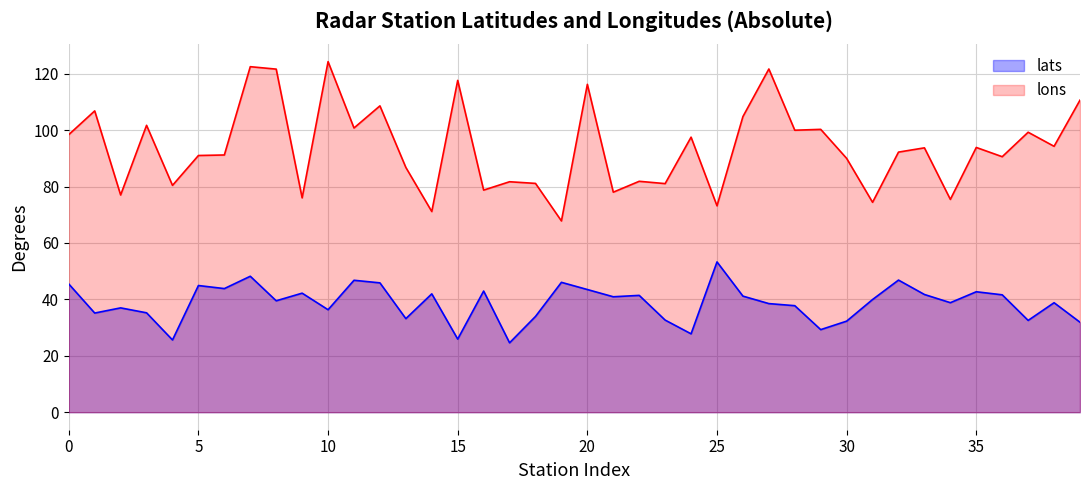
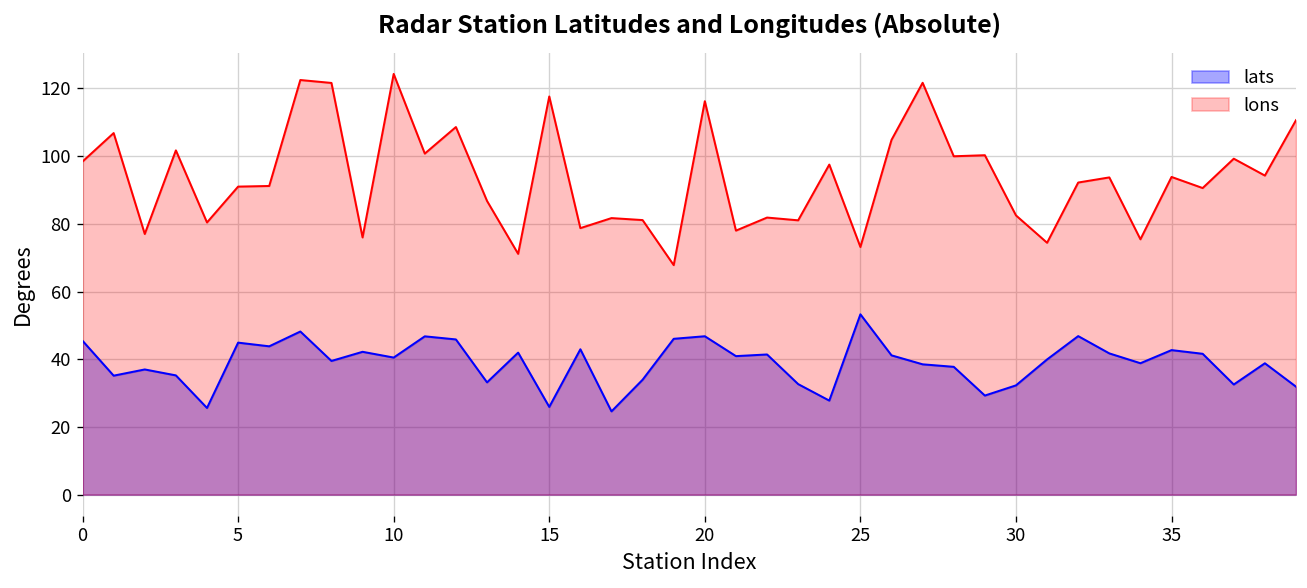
  {
    "lats": {
      "0": 45,
      "5": 45,
-     "10": 36,
+     "10": 40,
      "15": 26,
-     "20": 43,
+     "20": 47,
      "25": 53,
      "30": 32,
      "35": 43
    },
    "lons": {
      "0": 98,
      "5": 91,
      "10": 124,
      "15": 118,
      "20": 116,
      "25": 73,
-     "30": 90,
+     "30": 82,
      "35": 94
    }
  }
